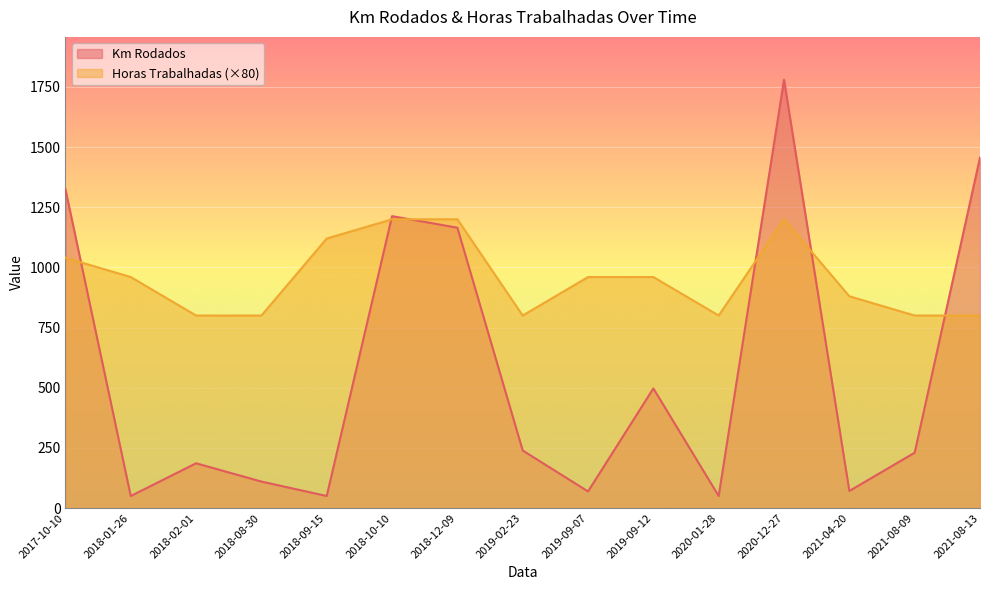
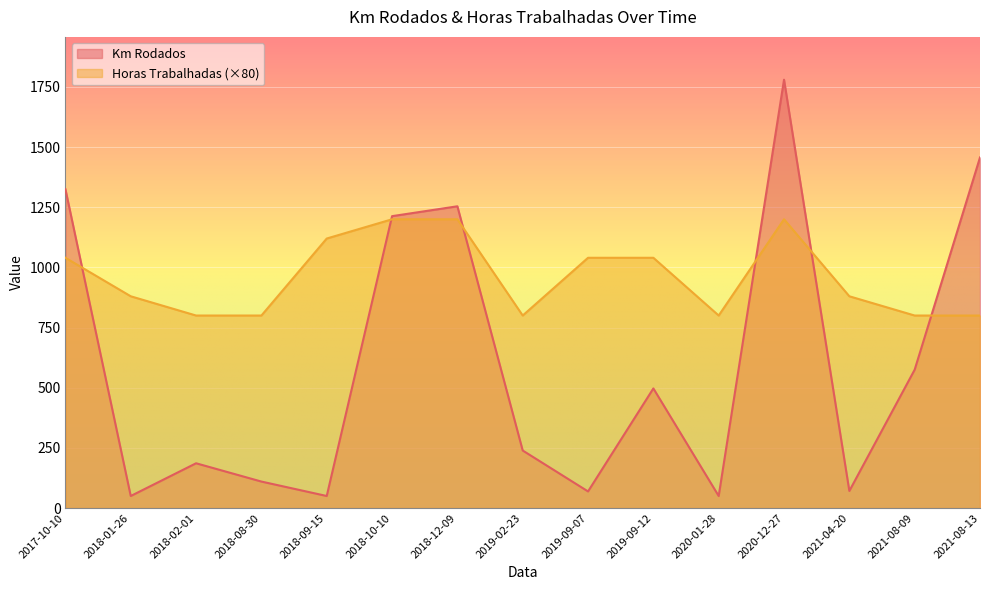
  {
    "Km Rodados": {
      "2017-10-10": 1330,
      "2018-01-26": 50,
      "2018-02-01": 190,
      "2018-08-30": 110,
      "2018-09-15": 50,
      "2018-10-10": 1210,
-     "2018-12-09": 1170,
+     "2018-12-09": 1250,
      "2019-02-23": 240,
      "2019-09-07": 70,
      "2019-09-12": 500,
      "2020-01-28": 50,
      "2020-12-27": 1780,
      "2021-04-20": 70,
-     "2021-08-09": 230,
+     "2021-08-09": 580,
      "2021-08-13": 1460
    },
    "Horas Trabalhadas (×80)": {
      "2017-10-10": 1040,
-     "2018-01-26": 960,
+     "2018-01-26": 880,
      "2018-02-01": 800,
      "2018-08-30": 800,
      "2018-09-15": 1120,
      "2018-10-10": 1200,
      "2018-12-09": 1200,
      "2019-02-23": 800,
-     "2019-09-07": 960,
-     "2019-09-12": 960,
+     "2019-09-07": 1040,
+     "2019-09-12": 1040,
      "2020-01-28": 800,
      "2020-12-27": 1200,
      "2021-04-20": 880,
      "2021-08-09": 800,
      "2021-08-13": 800
    }
  }
